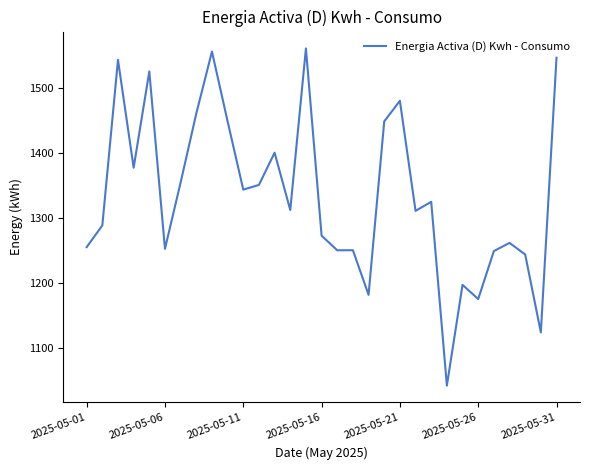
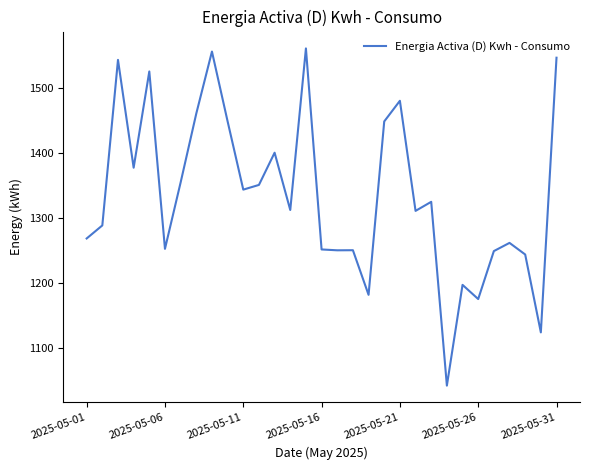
  {
-   "2025-05-01": 1260,
+   "2025-05-01": 1270,
    "2025-05-06": 1250,
    "2025-05-11": 1340,
-   "2025-05-16": 1270,
+   "2025-05-16": 1250,
    "2025-05-21": 1480,
    "2025-05-26": 1180,
    "2025-05-31": 1550
  }
